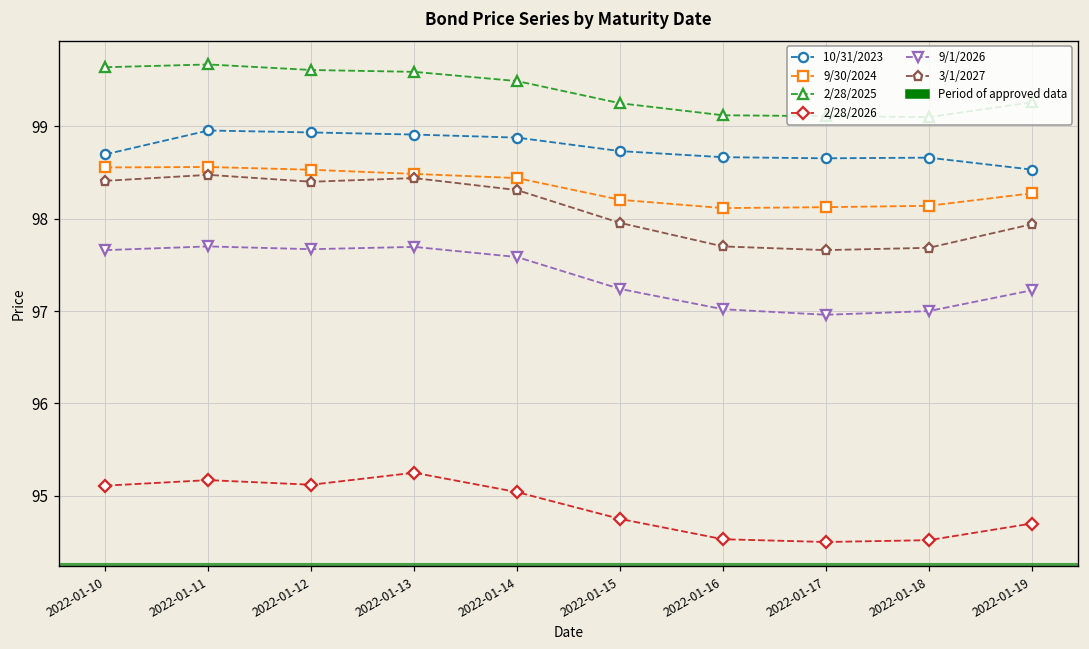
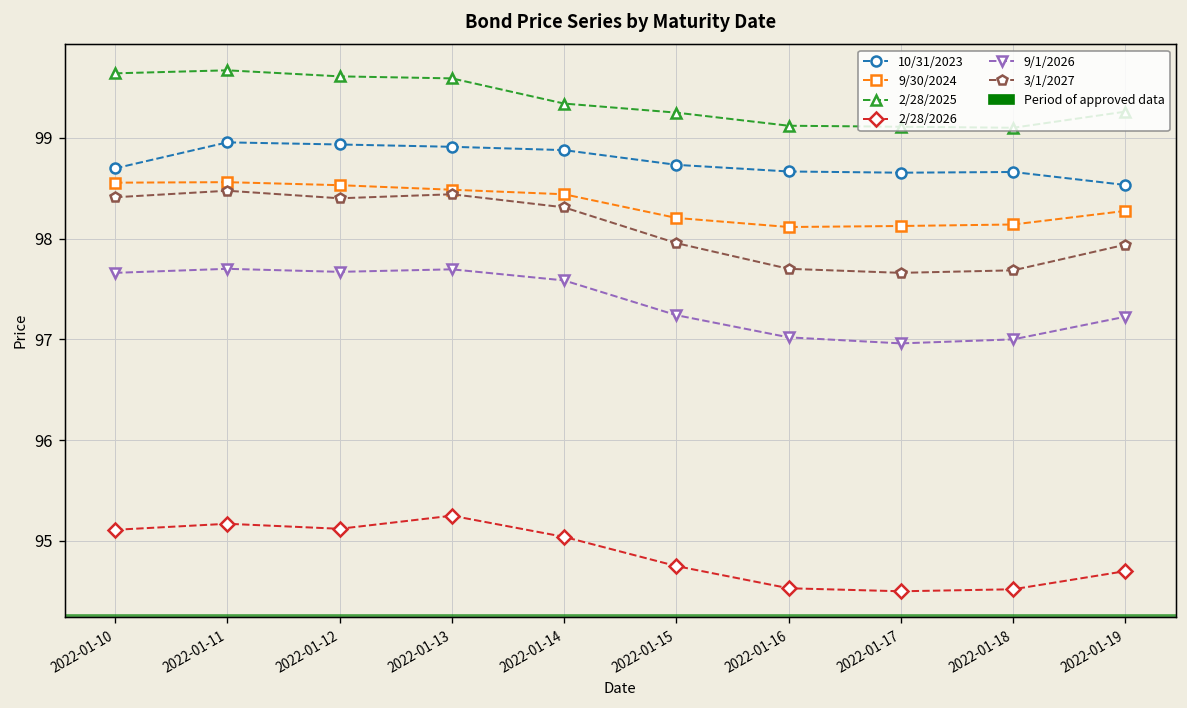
  {
    "10/31/2023": {
      "2022-01-10": 98.7,
      "2022-01-11": 99.0,
      "2022-01-12": 98.9,
      "2022-01-13": 98.9,
      "2022-01-14": 98.9,
      "2022-01-15": 98.7,
      "2022-01-16": 98.7,
      "2022-01-17": 98.7,
      "2022-01-18": 98.7,
      "2022-01-19": 98.5
    },
    "9/30/2024": {
      "2022-01-10": 98.6,
      "2022-01-11": 98.6,
      "2022-01-12": 98.5,
      "2022-01-13": 98.5,
      "2022-01-14": 98.4,
      "2022-01-15": 98.2,
      "2022-01-16": 98.1,
      "2022-01-17": 98.1,
      "2022-01-18": 98.1,
      "2022-01-19": 98.3
    },
    "2/28/2025": {
      "2022-01-10": 99.6,
      "2022-01-11": 99.7,
      "2022-01-12": 99.6,
      "2022-01-13": 99.6,
-     "2022-01-14": 99.5,
+     "2022-01-14": 99.3,
      "2022-01-15": 99.3,
      "2022-01-16": 99.1
    },
    "2/28/2026": {
      "2022-01-10": 95.1,
      "2022-01-11": 95.2,
      "2022-01-12": 95.1,
      "2022-01-13": 95.3,
      "2022-01-14": 95.0,
      "2022-01-15": 94.8,
      "2022-01-16": 94.5,
      "2022-01-17": 94.5,
      "2022-01-18": 94.5,
      "2022-01-19": 94.7
    },
    "9/1/2026": {
      "2022-01-10": 97.7,
      "2022-01-11": 97.7,
      "2022-01-12": 97.7,
      "2022-01-13": 97.7,
      "2022-01-14": 97.6,
      "2022-01-15": 97.2,
      "2022-01-16": 97.0,
      "2022-01-17": 97.0,
      "2022-01-18": 97.0,
      "2022-01-19": 97.2
    },
    "3/1/2027": {
      "2022-01-10": 98.4,
      "2022-01-11": 98.5,
      "2022-01-12": 98.4,
      "2022-01-13": 98.4,
      "2022-01-14": 98.3,
      "2022-01-15": 98.0,
      "2022-01-16": 97.7,
      "2022-01-17": 97.7,
      "2022-01-18": 97.7,
      "2022-01-19": 97.9
    }
  }
